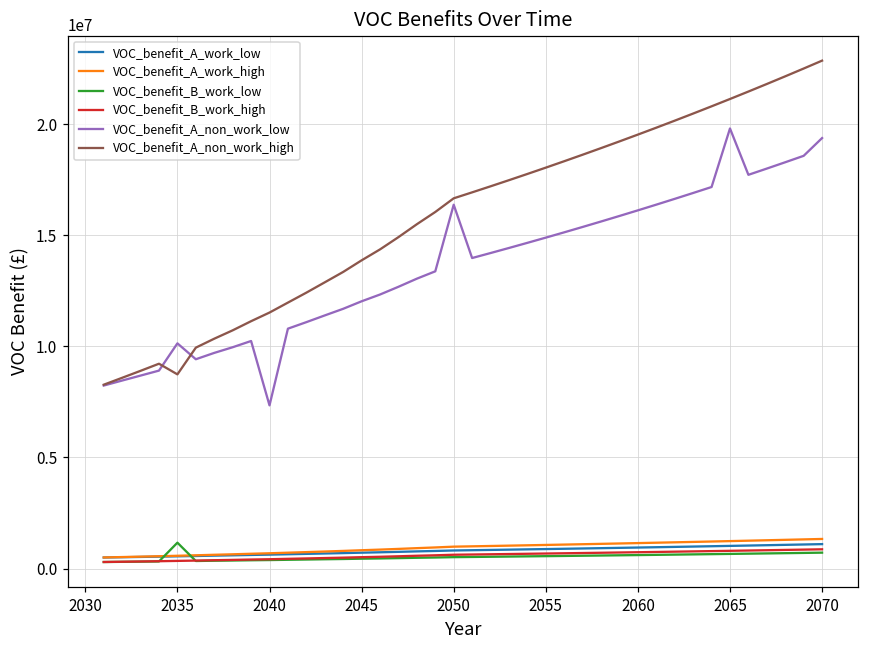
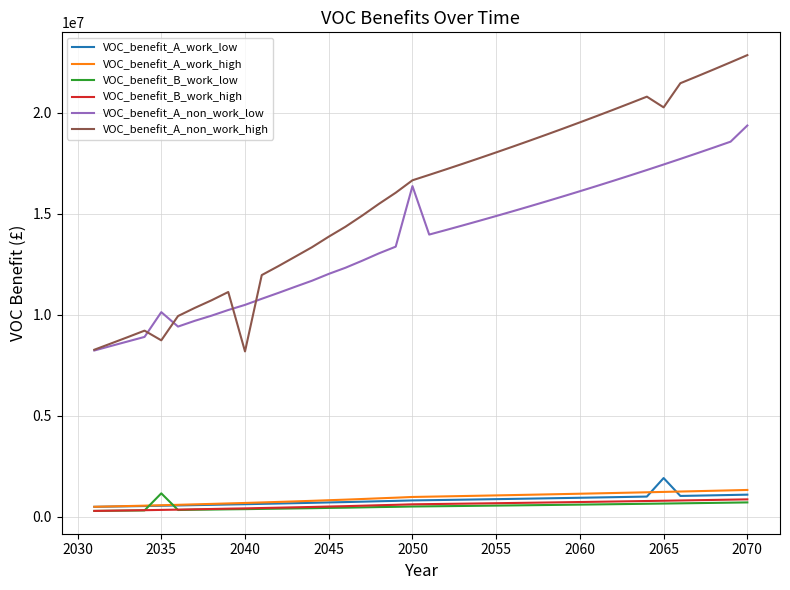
  {
    "VOC_benefit_A_work_low": {
      "2050": 800000,
      "2055": 900000,
      "2060": 900000,
-     "2065": 1000000,
+     "2065": 1900000,
      "2070": 1100000
    },
    "VOC_benefit_A_work_high": {
      "2050": 1000000,
      "2055": 1100000,
      "2060": 1100000,
      "2065": 1200000,
      "2070": 1300000
    },
    "VOC_benefit_B_work_low": {
      "2035": 1200000,
      "2060": 600000,
      "2065": 700000,
      "2070": 700000
    },
    "VOC_benefit_B_work_high": {
      "2035": 300000,
      "2060": 700000,
      "2065": 800000,
      "2070": 900000
    },
    "VOC_benefit_A_non_work_low": {
      "2035": 10100000,
-     "2040": 7300000,
+     "2040": 10500000,
      "2045": 12000000,
      "2050": 16400000,
      "2055": 14900000,
      "2060": 16100000,
-     "2065": 19800000,
+     "2065": 17400000,
      "2070": 19400000
    },
    "VOC_benefit_A_non_work_high": {
      "2035": 8700000,
-     "2040": 11500000,
+     "2040": 8200000,
      "2045": 13900000,
      "2050": 16700000,
      "2055": 18000000,
      "2060": 19500000,
-     "2065": 21100000,
+     "2065": 20300000,
      "2070": 22900000
    }
  }
